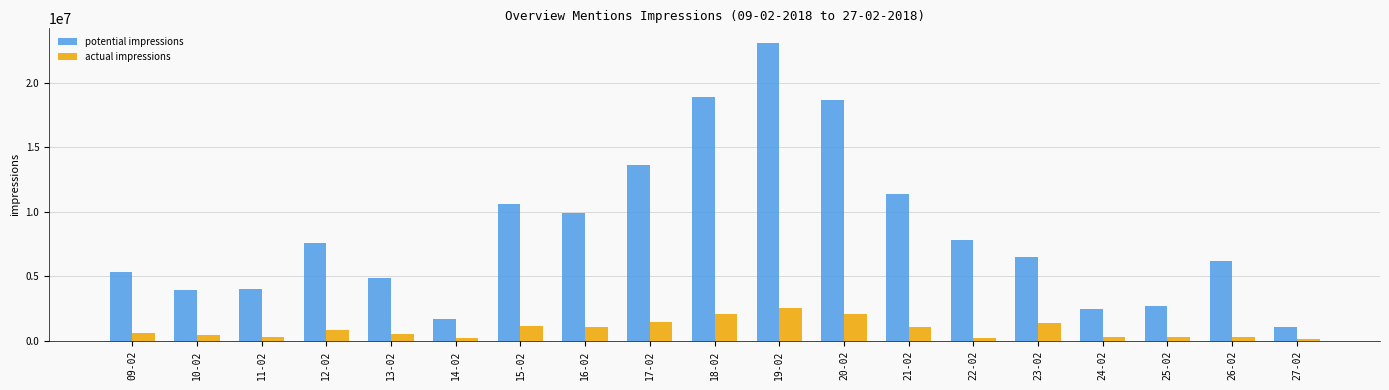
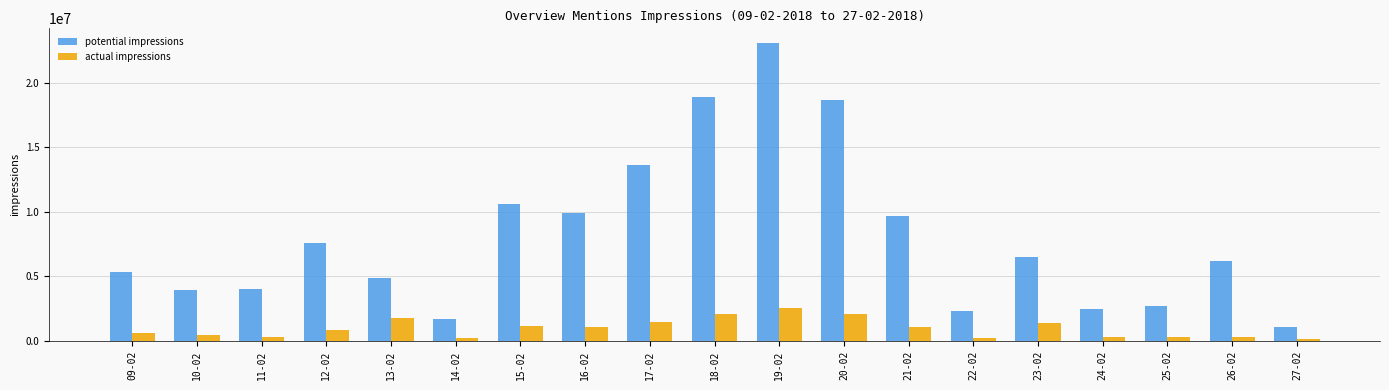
  {
    "potential impressions": {
      "09-02": 5300000,
      "10-02": 3900000,
      "11-02": 4100000,
      "12-02": 7600000,
      "13-02": 4800000,
      "14-02": 1700000,
      "15-02": 10600000,
      "16-02": 9900000,
      "17-02": 13600000,
      "18-02": 18900000,
      "19-02": 23100000,
      "20-02": 18700000,
-     "21-02": 11400000,
-     "22-02": 7800000,
+     "21-02": 9700000,
+     "22-02": 2300000,
      "23-02": 6500000,
      "24-02": 2500000,
      "25-02": 2700000,
      "26-02": 6200000,
      "27-02": 1100000
    },
    "actual impressions": {
      "09-02": 600000,
      "10-02": 400000,
      "11-02": 300000,
      "12-02": 800000,
-     "13-02": 500000,
+     "13-02": 1800000,
      "15-02": 1200000,
      "16-02": 1100000,
      "17-02": 1500000,
      "18-02": 2100000,
      "19-02": 2500000,
      "20-02": 2100000,
      "21-02": 1100000,
      "22-02": 300000,
      "23-02": 1400000,
      "24-02": 300000,
      "25-02": 300000,
      "26-02": 300000
    }
  }
